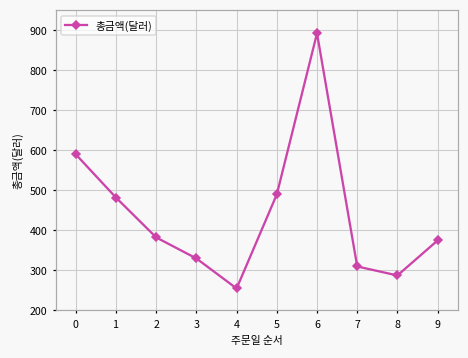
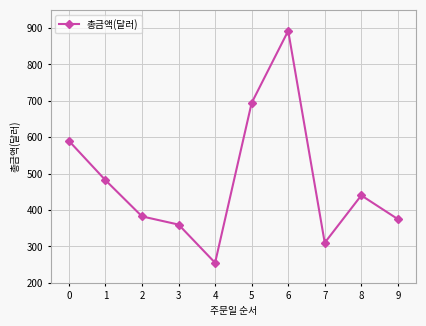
  {
    "0": 590,
    "1": 480,
    "2": 380,
-   "3": 330,
+   "3": 360,
    "4": 260,
-   "5": 490,
+   "5": 690,
    "6": 890,
    "7": 310,
-   "8": 290,
+   "8": 440,
    "9": 380
  }
